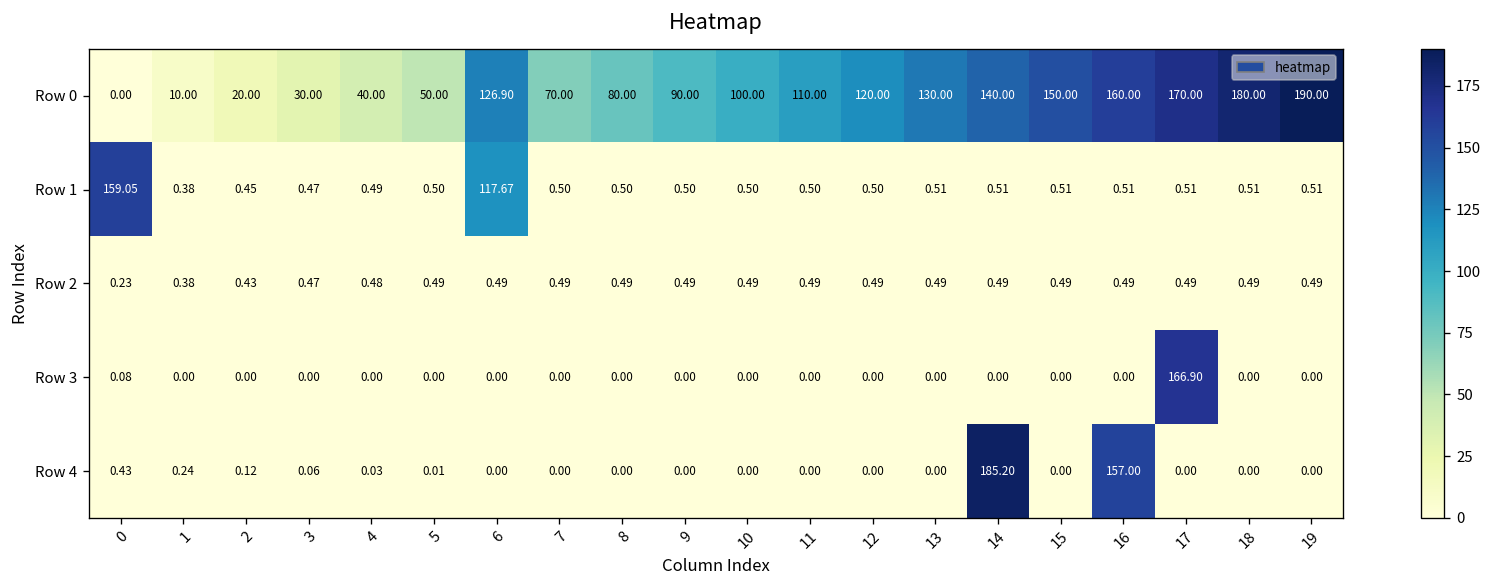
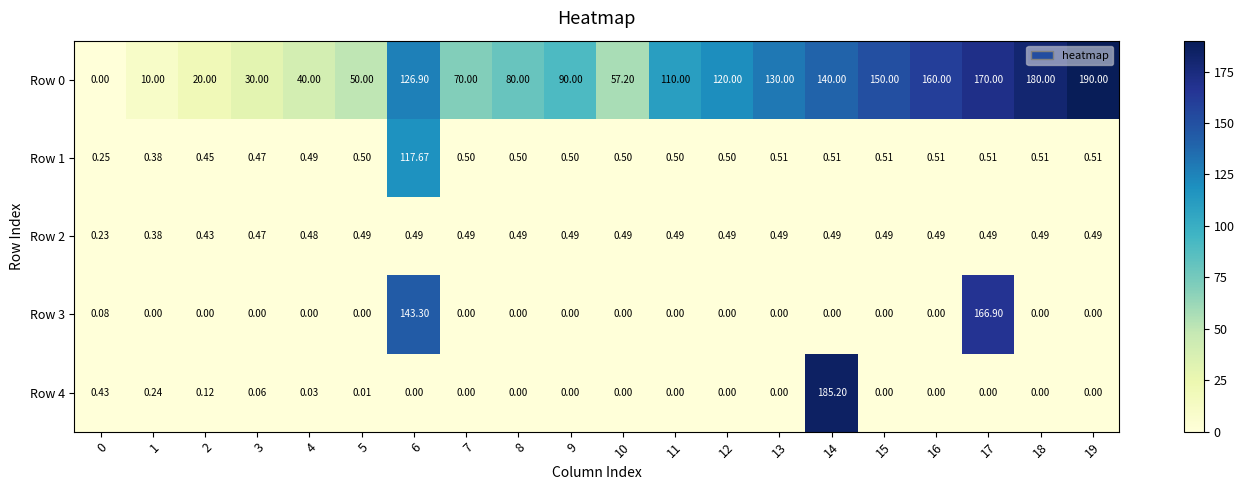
  {
    "Row 0": {
      "0": 0.00,
      "1": 10.00,
      "2": 20.00,
      "3": 30.00,
      "4": 40.00,
      "5": 50.00,
      "6": 126.90,
      "7": 70.00,
      "8": 80.00,
      "9": 90.00,
-     "10": 100.00,
+     "10": 57.20,
      "11": 110.00,
      "12": 120.00,
      "13": 130.00,
      "14": 140.00,
      "15": 150.00,
      "16": 160.00,
      "17": 170.00,
      "18": 180.00,
      "19": 190.00
    },
    "Row 1": {
-     "0": 159.05,
+     "0": 0.25,
      "1": 0.38,
      "2": 0.45,
      "3": 0.47,
      "4": 0.49,
      "5": 0.50,
      "6": 117.67,
      "7": 0.50,
      "8": 0.50,
      "9": 0.50,
      "10": 0.50,
      "11": 0.50,
      "12": 0.50,
      "13": 0.51,
      "14": 0.51,
      "15": 0.51,
      "16": 0.51,
      "17": 0.51,
      "18": 0.51,
      "19": 0.51
    },
    "Row 2": {
      "0": 0.23,
      "1": 0.38,
      "2": 0.43,
      "3": 0.47,
      "4": 0.48,
      "5": 0.49,
      "6": 0.49,
      "7": 0.49,
      "8": 0.49,
      "9": 0.49,
      "10": 0.49,
      "11": 0.49,
      "12": 0.49,
      "13": 0.49,
      "14": 0.49,
      "15": 0.49,
      "16": 0.49,
      "17": 0.49,
      "18": 0.49,
      "19": 0.49
    },
    "Row 3": {
      "0": 0.08,
      "1": 0.00,
      "2": 0.00,
      "3": 0.00,
      "4": 0.00,
      "5": 0.00,
-     "6": 0.00,
+     "6": 143.30,
      "7": 0.00,
      "8": 0.00,
      "9": 0.00,
      "10": 0.00,
      "11": 0.00,
      "12": 0.00,
      "13": 0.00,
      "14": 0.00,
      "15": 0.00,
      "16": 0.00,
      "17": 166.90,
      "18": 0.00,
      "19": 0.00
    },
    "Row 4": {
      "0": 0.43,
      "1": 0.24,
      "2": 0.12,
      "3": 0.06,
      "4": 0.03,
      "5": 0.01,
      "6": 0.00,
      "7": 0.00,
      "8": 0.00,
      "9": 0.00,
      "10": 0.00,
      "11": 0.00,
      "12": 0.00,
      "13": 0.00,
      "14": 185.20,
      "15": 0.00,
-     "16": 157.00,
+     "16": 0.00,
      "17": 0.00,
      "18": 0.00,
      "19": 0.00
    }
  }
